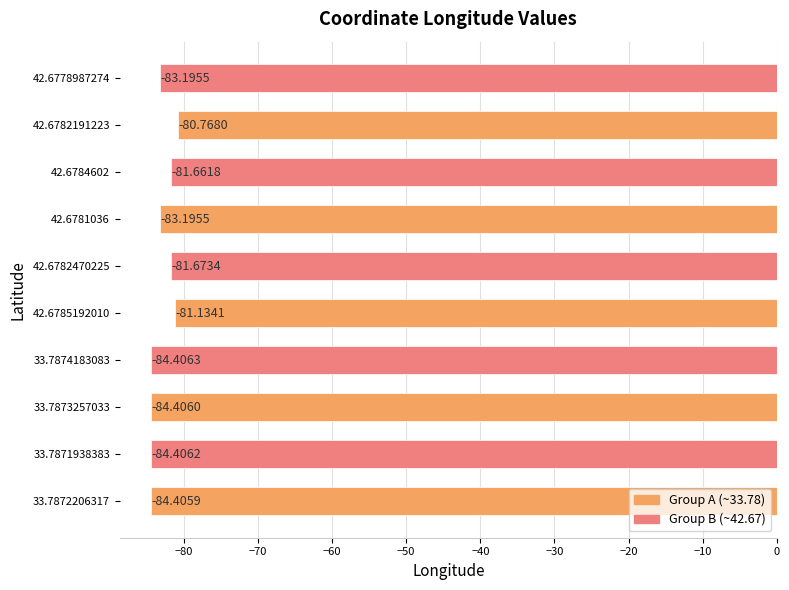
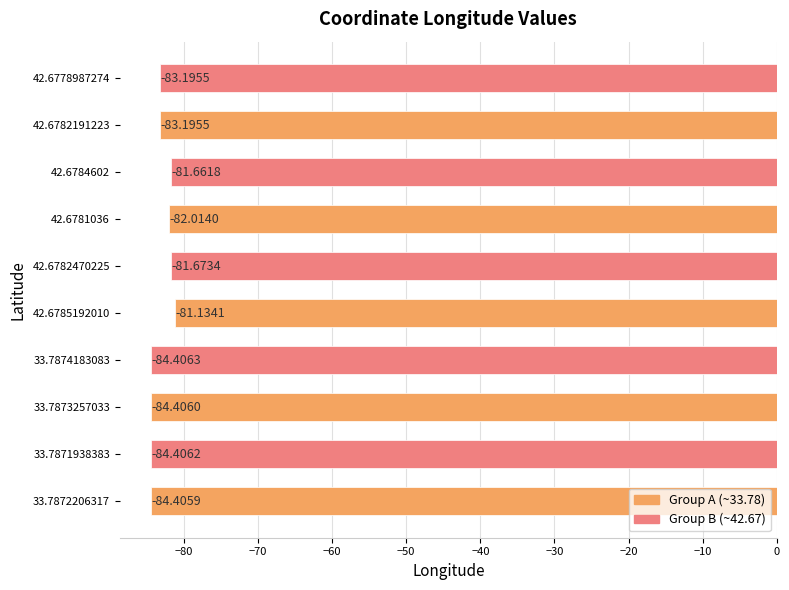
  {
    "42.6778987274": -83.1955,
-   "42.6782191223": -80.7680,
+   "42.6782191223": -83.1955,
    "42.6784602": -81.6618,
-   "42.6781036": -83.1955,
+   "42.6781036": -82.0140,
    "42.6782470225": -81.6734,
    "42.6785192010": -81.1341,
    "33.7874183083": -84.4063,
    "33.7873257033": -84.4060,
    "33.7871938383": -84.4062,
    "33.7872206317": -84.4059
  }
